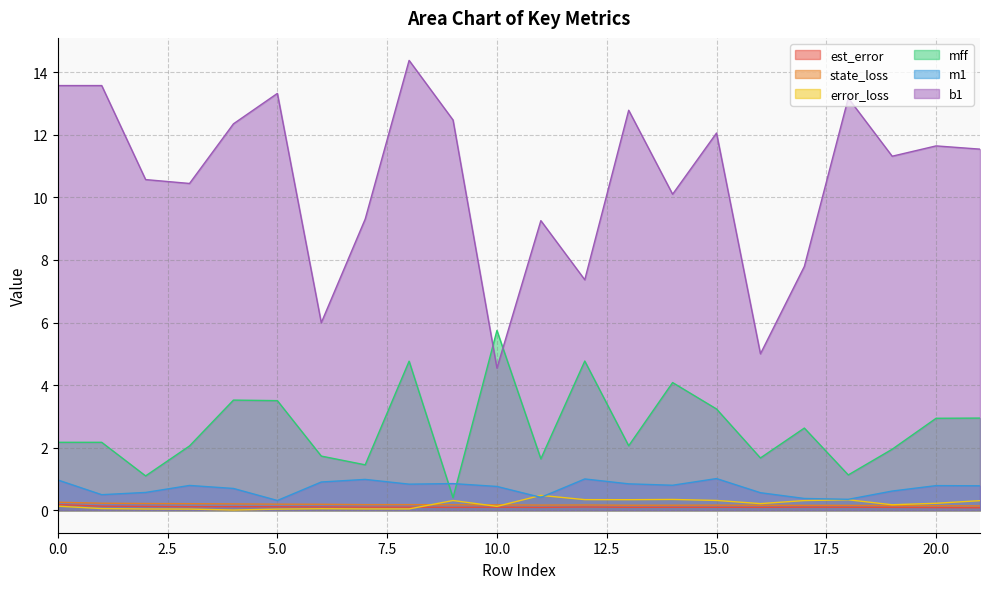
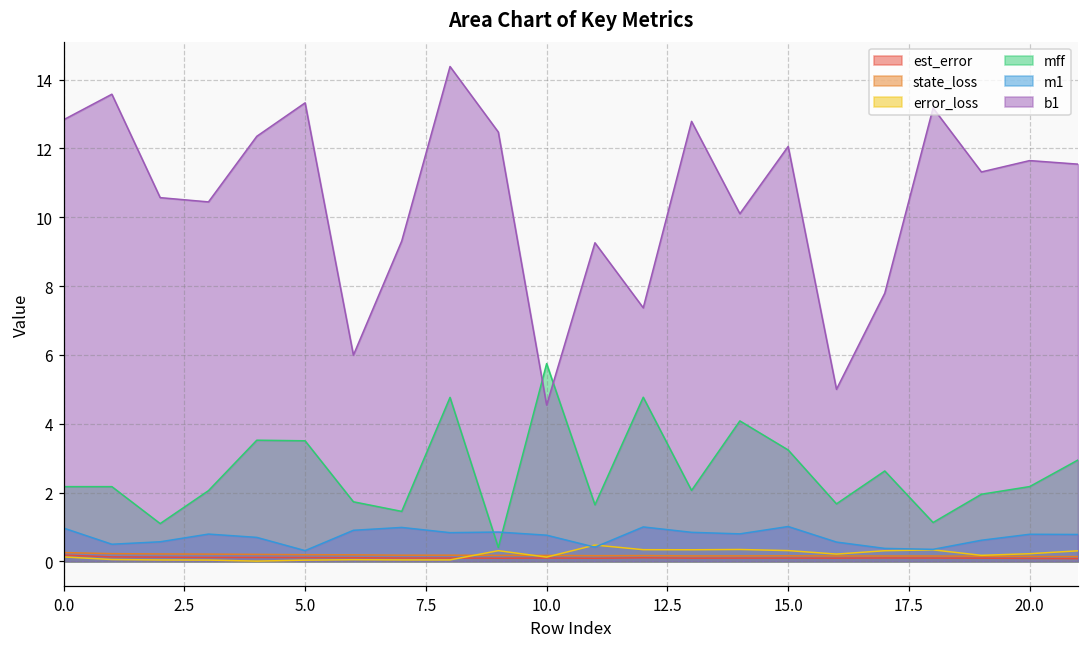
  {
    "mff": {
      "0.0": 2.2,
      "5.0": 3.5,
      "10.0": 5.7,
      "15.0": 3.2,
-     "20.0": 2.9
+     "20.0": 2.2
    },
    "m1": {
      "0.0": 1.0,
      "5.0": 0.3,
      "10.0": 0.8,
      "15.0": 1.0,
      "20.0": 0.8
    },
    "b1": {
-     "0.0": 13.6,
+     "0.0": 12.8,
      "5.0": 13.3,
      "10.0": 4.5,
      "15.0": 12.1,
      "20.0": 11.6
    }
  }
